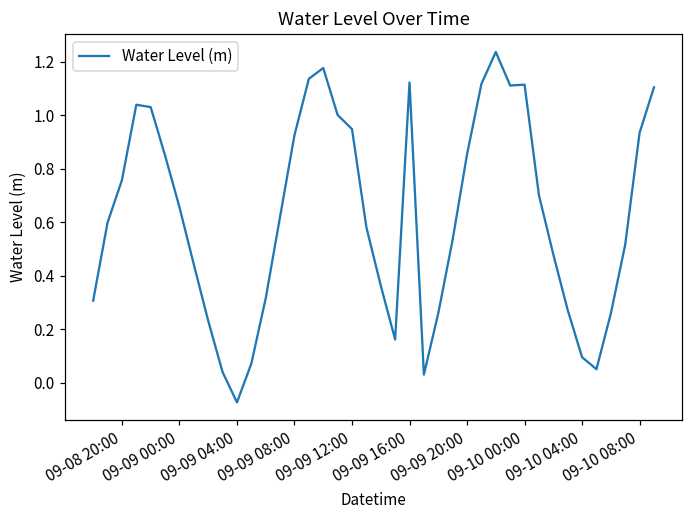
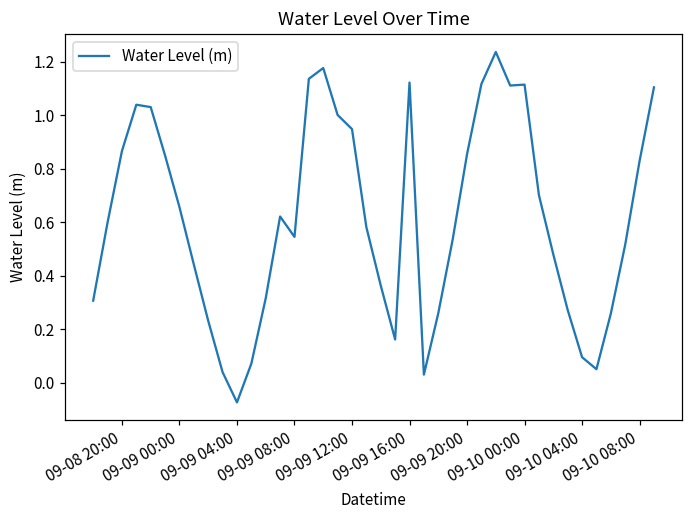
  {
-   "09-08 20:00": 0.76,
+   "09-08 20:00": 0.87,
    "09-09 00:00": 0.66,
    "09-09 04:00": -0.07,
-   "09-09 08:00": 0.93,
+   "09-09 08:00": 0.55,
    "09-09 12:00": 0.95,
    "09-09 16:00": 1.12,
    "09-09 20:00": 0.85,
    "09-10 00:00": 1.12,
    "09-10 04:00": 0.10,
-   "09-10 08:00": 0.93
+   "09-10 08:00": 0.83
  }
